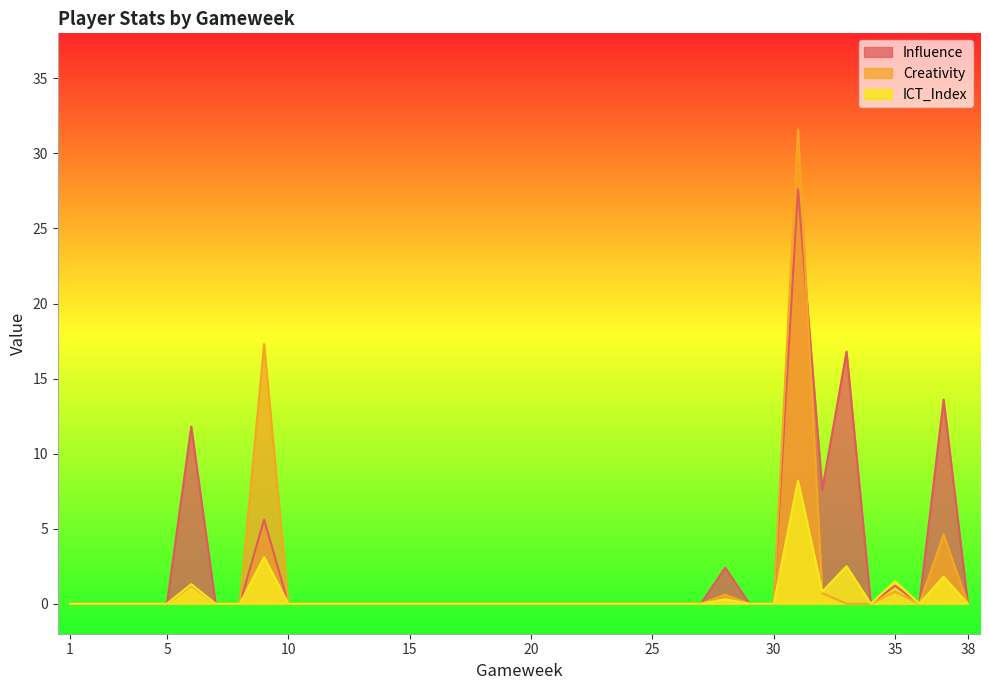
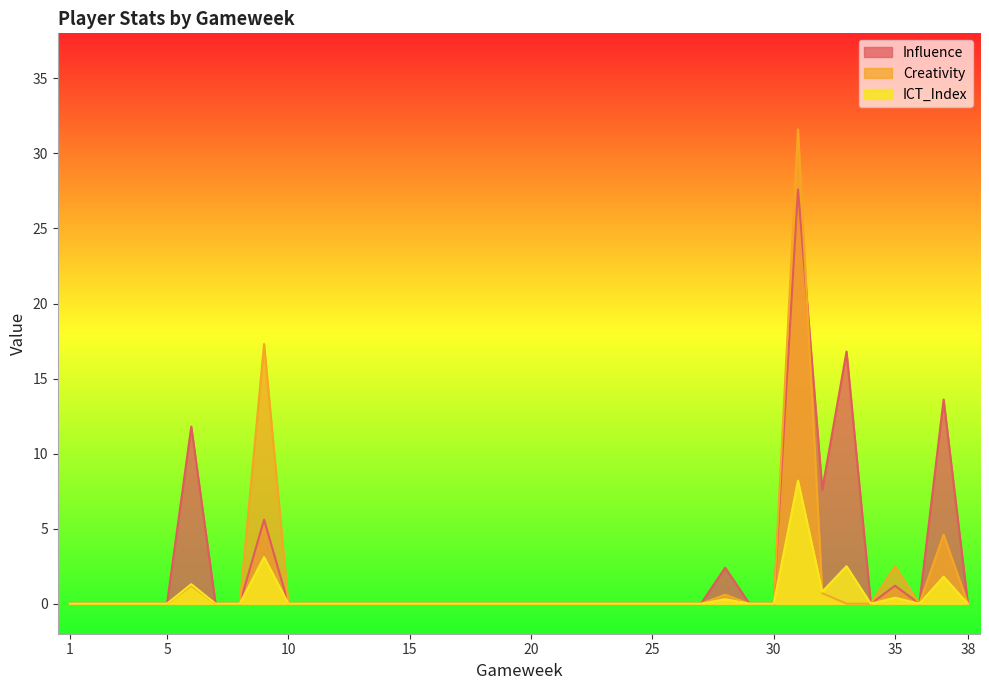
  {
    "Influence": {
      "35": 1.2
    },
    "Creativity": {
-     "35": 0.8
+     "35": 2.5
    },
    "ICT_Index": {
-     "35": 1.5
+     "35": 0.4
    }
  }
